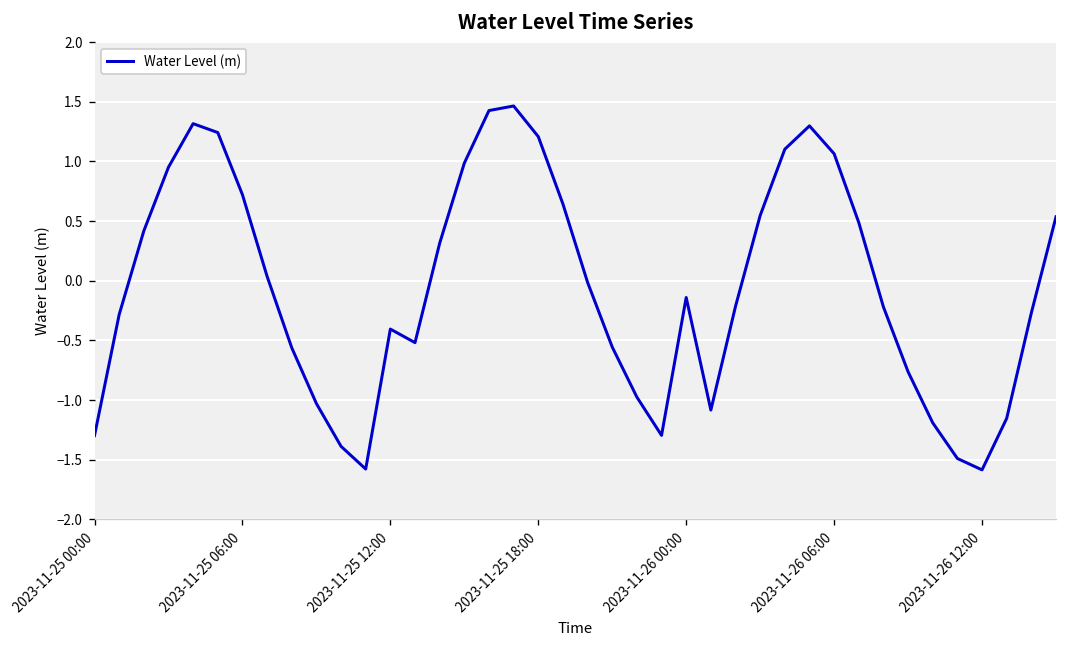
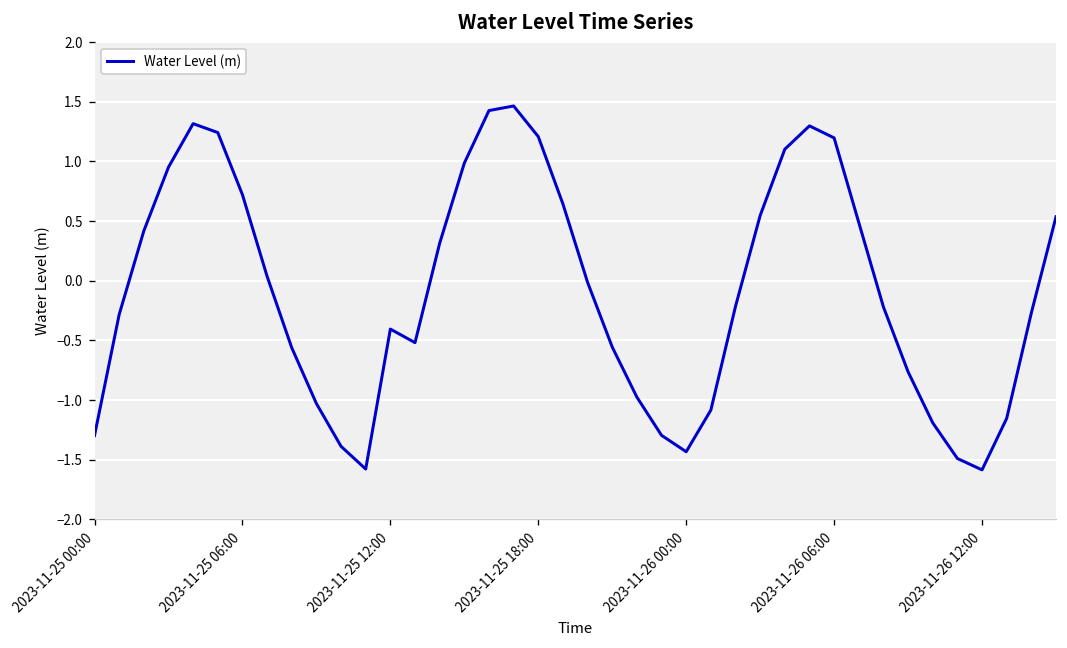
  {
    "2023-11-25 00:00": -1.3,
    "2023-11-25 06:00": 0.7,
    "2023-11-25 12:00": -0.4,
    "2023-11-25 18:00": 1.2,
-   "2023-11-26 00:00": -0.1,
-   "2023-11-26 06:00": 1.1,
+   "2023-11-26 00:00": -1.4,
+   "2023-11-26 06:00": 1.2,
    "2023-11-26 12:00": -1.6
  }
